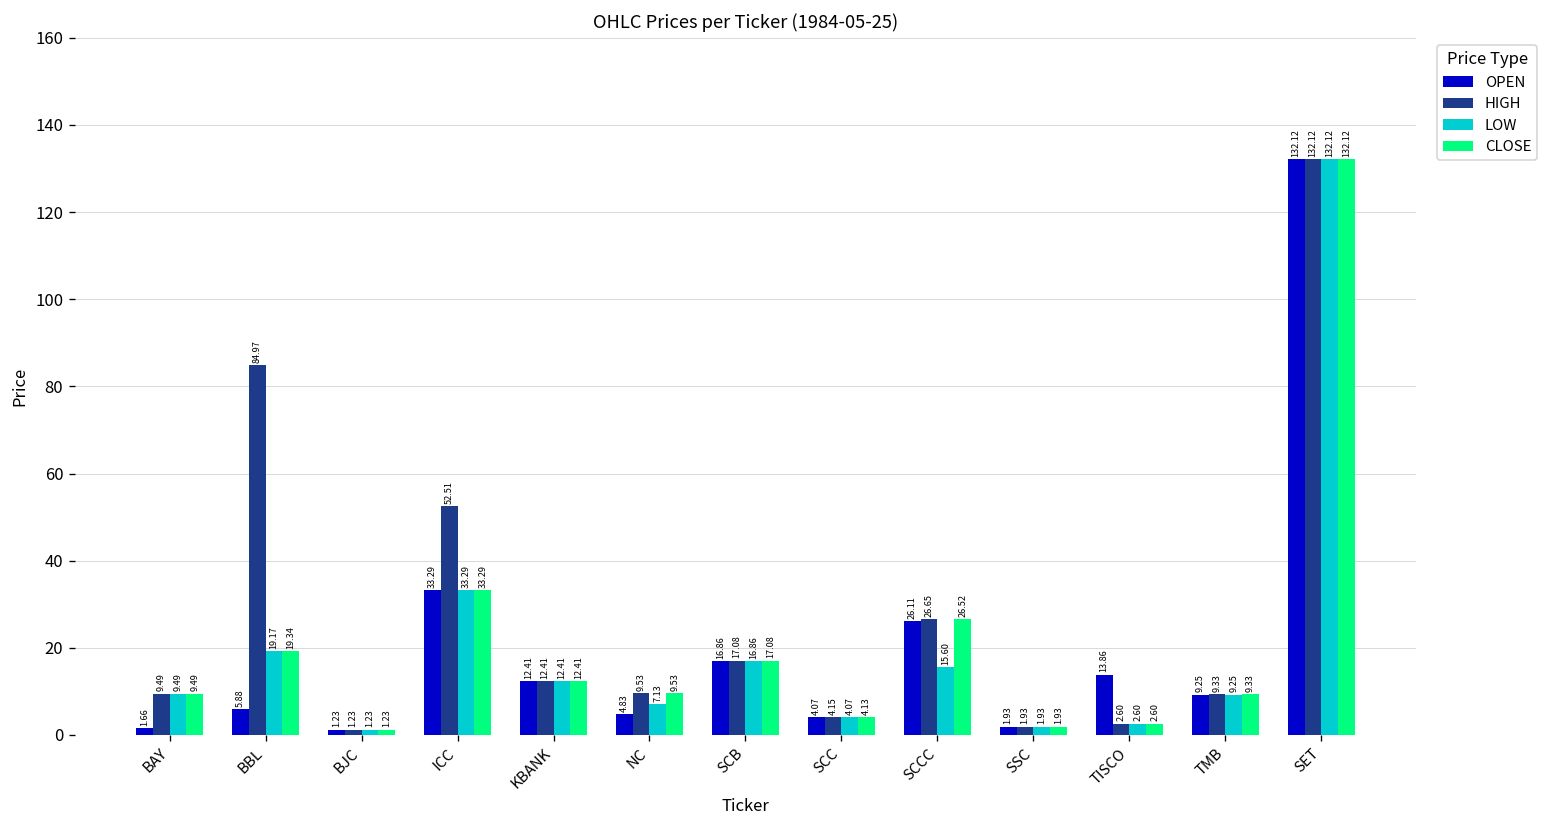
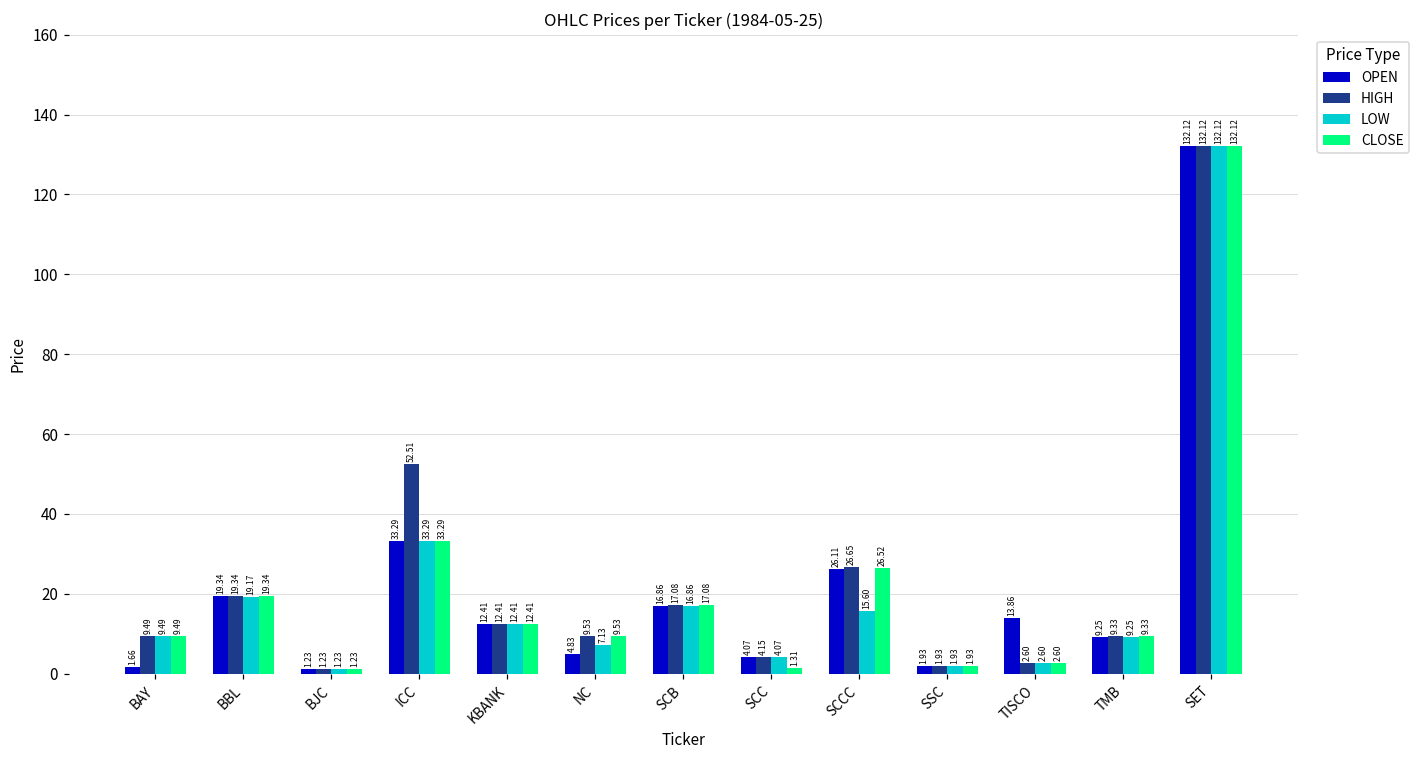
  {
    "OPEN": {
      "BAY": 1.66,
-     "BBL": 5.88,
+     "BBL": 19.34,
      "BJC": 1.23,
      "ICC": 33.29,
      "KBANK": 12.41,
      "NC": 4.83,
      "SCB": 16.86,
      "SCC": 4.07,
      "SCCC": 26.11,
      "SSC": 1.93,
      "TISCO": 13.86,
      "TMB": 9.25,
      "SET": 132.12
    },
    "HIGH": {
      "BAY": 9.49,
-     "BBL": 84.97,
+     "BBL": 19.34,
      "BJC": 1.23,
      "ICC": 52.51,
      "KBANK": 12.41,
      "NC": 9.53,
      "SCB": 17.08,
      "SCC": 4.15,
      "SCCC": 26.65,
      "SSC": 1.93,
      "TISCO": 2.60,
      "TMB": 9.33,
      "SET": 132.12
    },
    "LOW": {
      "BAY": 9.49,
      "BBL": 19.17,
      "BJC": 1.23,
      "ICC": 33.29,
      "KBANK": 12.41,
      "NC": 7.13,
      "SCB": 16.86,
      "SCC": 4.07,
      "SCCC": 15.60,
      "SSC": 1.93,
      "TISCO": 2.60,
      "TMB": 9.25,
      "SET": 132.12
    },
    "CLOSE": {
      "BAY": 9.49,
      "BBL": 19.34,
      "BJC": 1.23,
      "ICC": 33.29,
      "KBANK": 12.41,
      "NC": 9.53,
      "SCB": 17.08,
-     "SCC": 4.13,
+     "SCC": 1.31,
      "SCCC": 26.52,
      "SSC": 1.93,
      "TISCO": 2.60,
      "TMB": 9.33,
      "SET": 132.12
    }
  }
